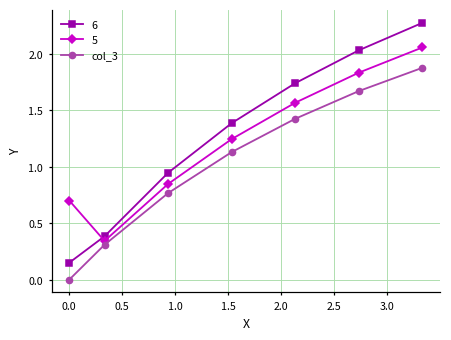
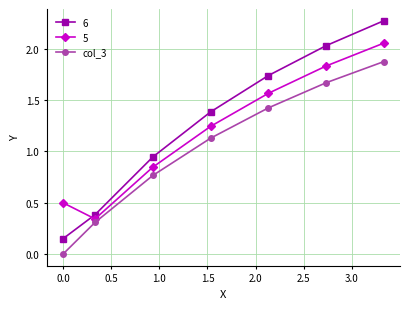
  {
    "6": {
      "0.0": 0.15
    },
    "5": {
-     "0.0": 0.7
+     "0.0": 0.5
    },
    "col_3": {
      "0.0": 0.0
    }
  }
